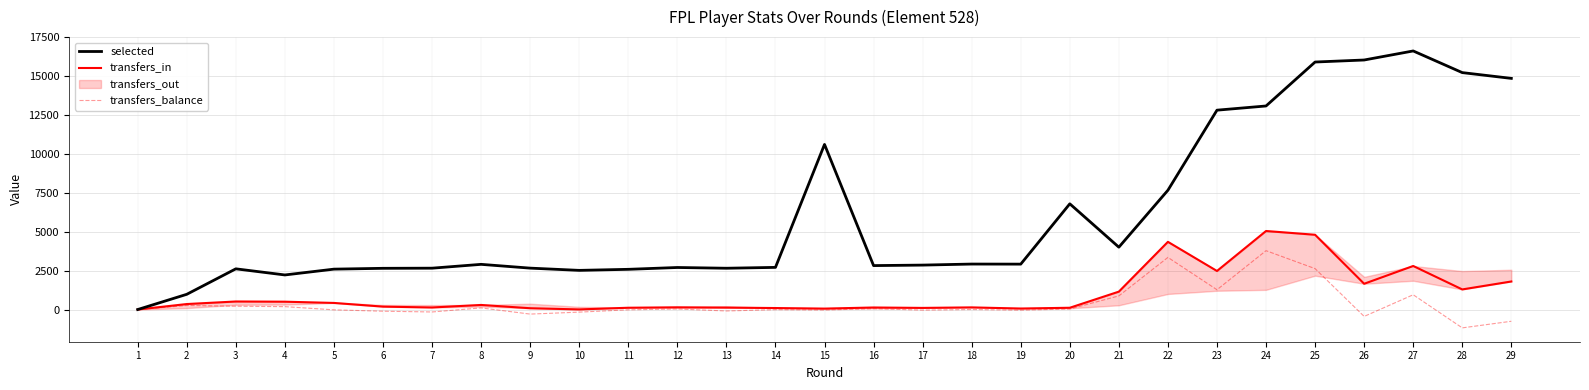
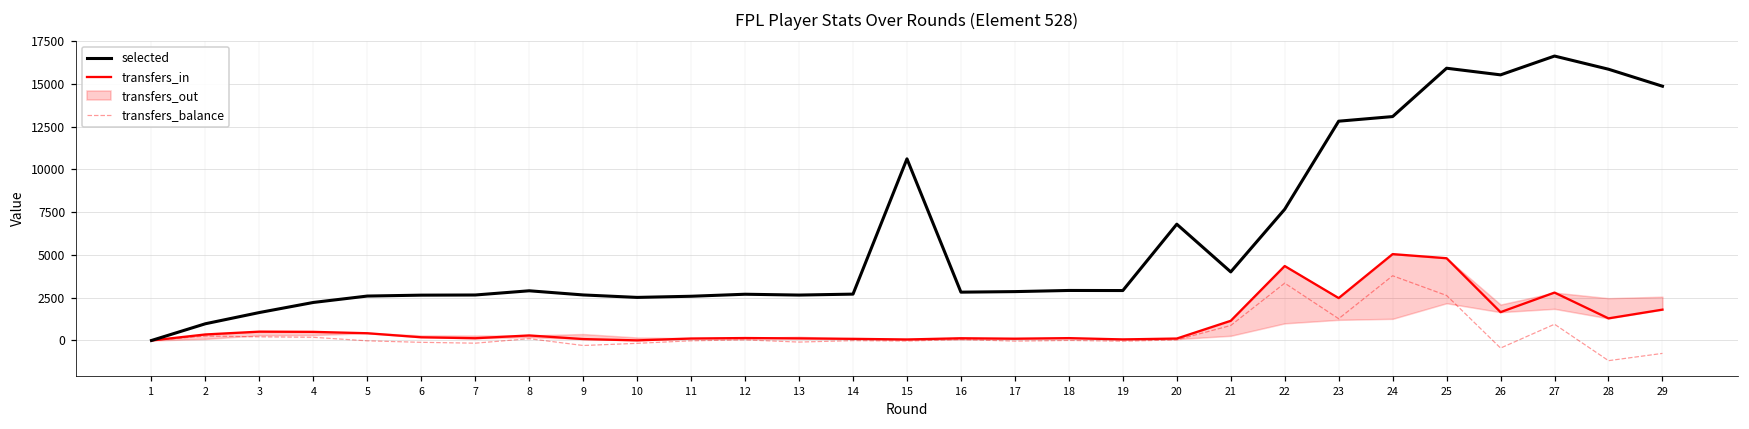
  {
    "selected": {
      "2": 1000,
-     "3": 2600,
+     "3": 1600,
      "4": 2200,
      "5": 2600,
      "6": 2700,
      "7": 2700,
      "8": 2900,
      "9": 2700,
      "10": 2500,
      "11": 2600,
      "12": 2700,
      "13": 2700,
      "14": 2700,
      "15": 10600,
      "16": 2800,
      "17": 2900,
      "18": 2900,
      "19": 2900,
      "20": 6800,
      "21": 4000,
      "22": 7700,
      "23": 12800,
      "24": 13100,
      "25": 15900,
-     "26": 16100,
+     "26": 15500,
      "27": 16600,
-     "28": 15200,
+     "28": 15900,
      "29": 14900
    }
  }
